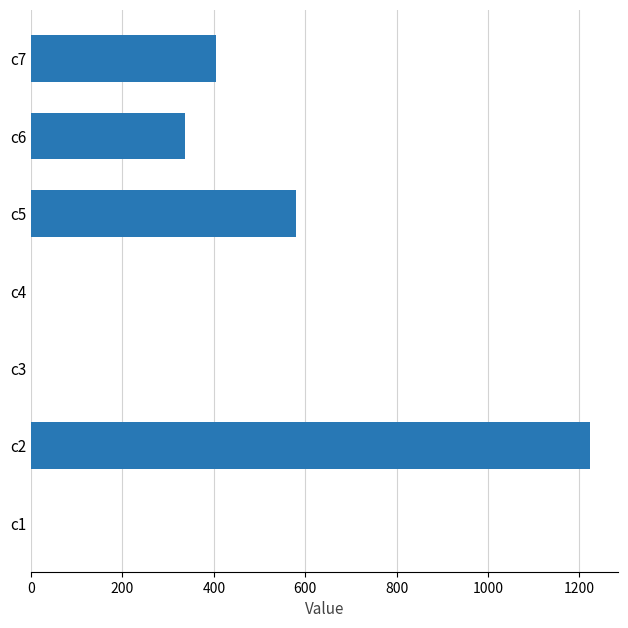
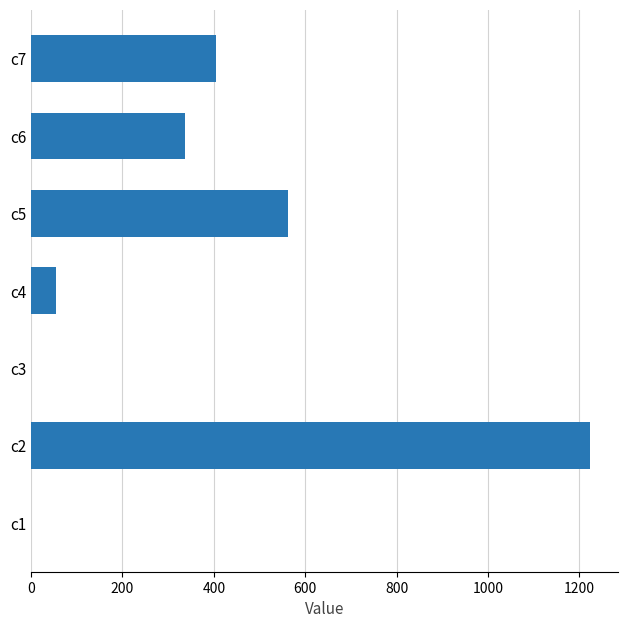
  {
    "c7": 400,
    "c6": 340,
-   "c5": 580,
-   "c4": 0,
+   "c5": 560,
+   "c4": 50,
    "c2": 1220
  }
